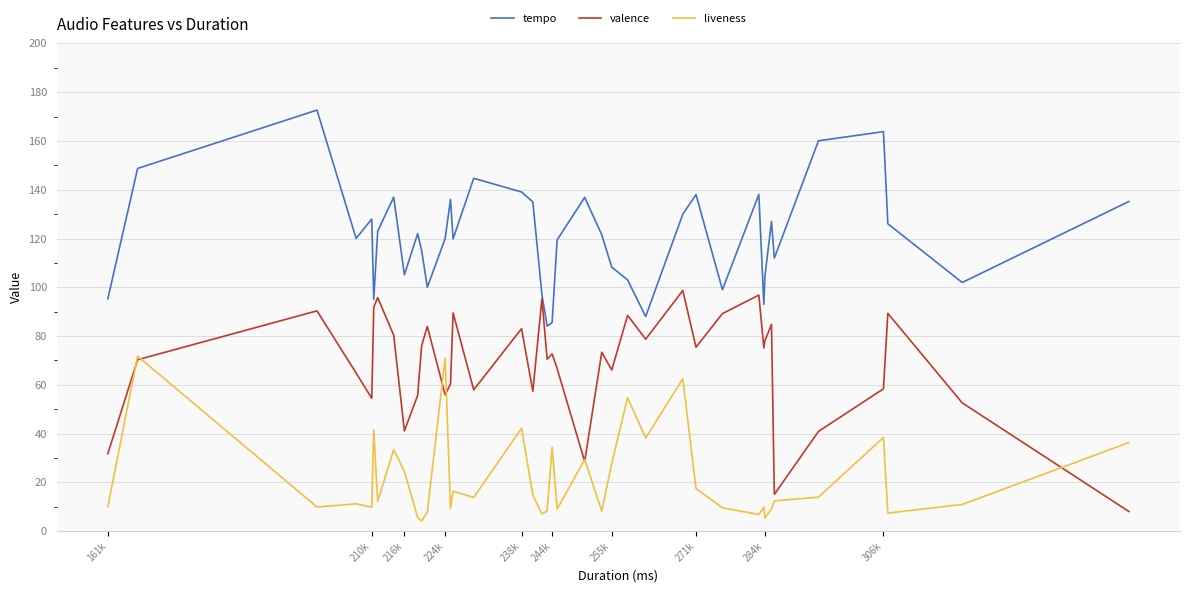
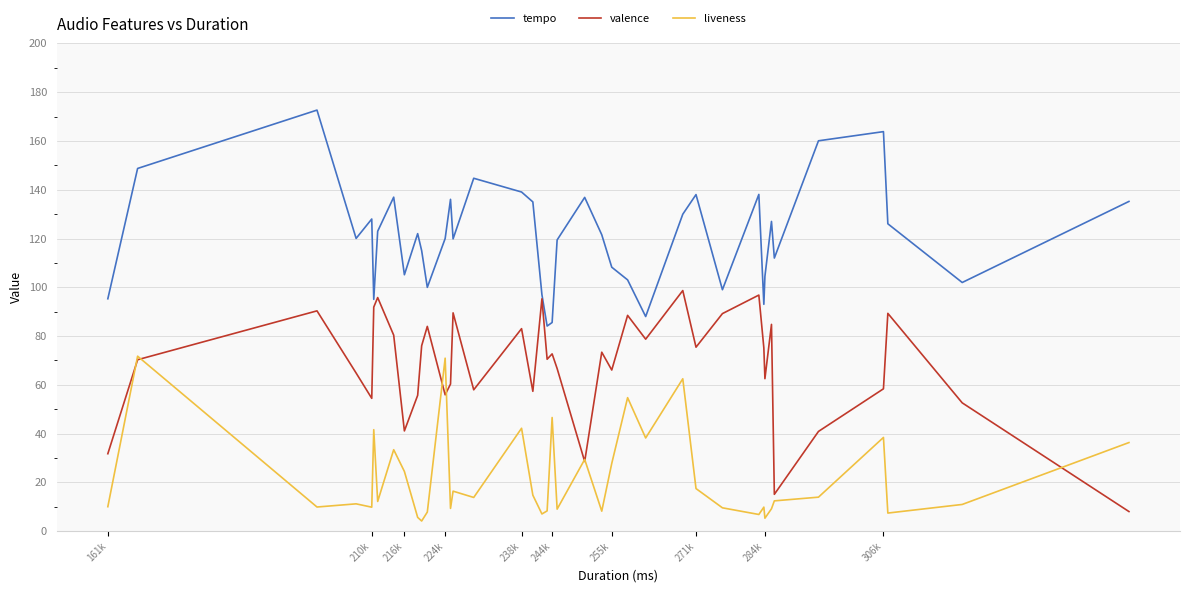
  {
    "tempo": {
      "161k": 95,
      "210k": 128,
      "216k": 105,
      "224k": 120,
      "238k": 139,
      "244k": 86,
      "255k": 108,
      "271k": 138,
      "284k": 105,
      "306k": 164
    },
    "valence": {
      "161k": 32,
      "210k": 54,
      "216k": 41,
      "224k": 56,
      "238k": 83,
      "244k": 73,
      "255k": 66,
      "271k": 75,
-     "284k": 78,
+     "284k": 63,
      "306k": 58
    },
    "liveness": {
      "161k": 10,
      "210k": 10,
      "216k": 25,
      "224k": 71,
      "238k": 42,
-     "244k": 34,
+     "244k": 47,
      "255k": 28,
      "271k": 17,
      "284k": 5,
      "306k": 38
    }
  }
